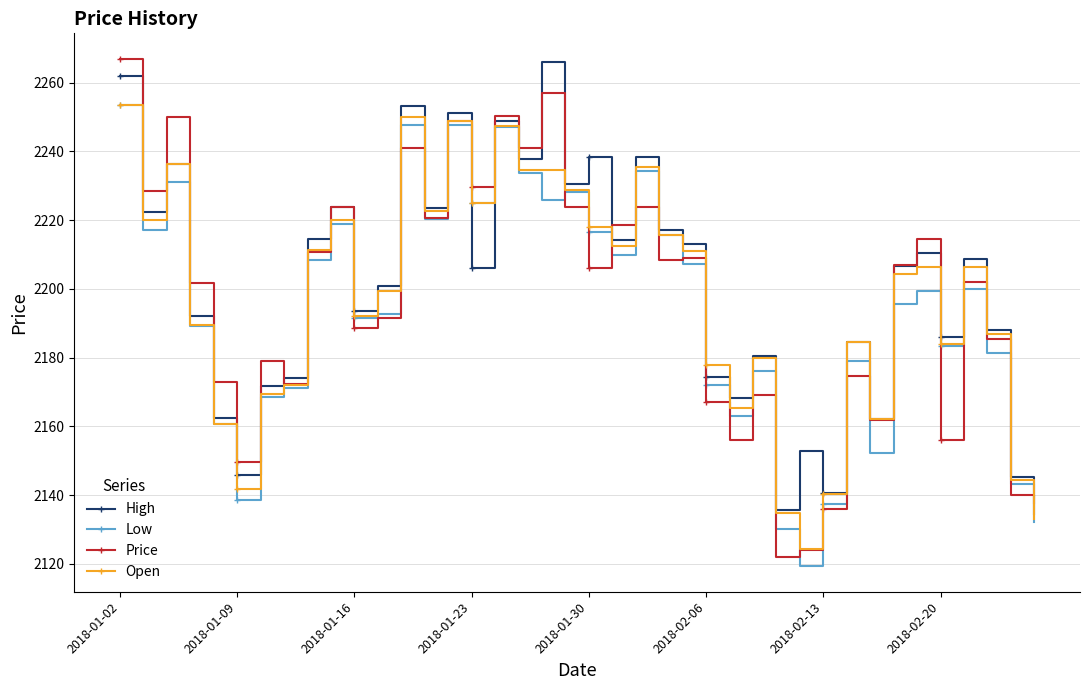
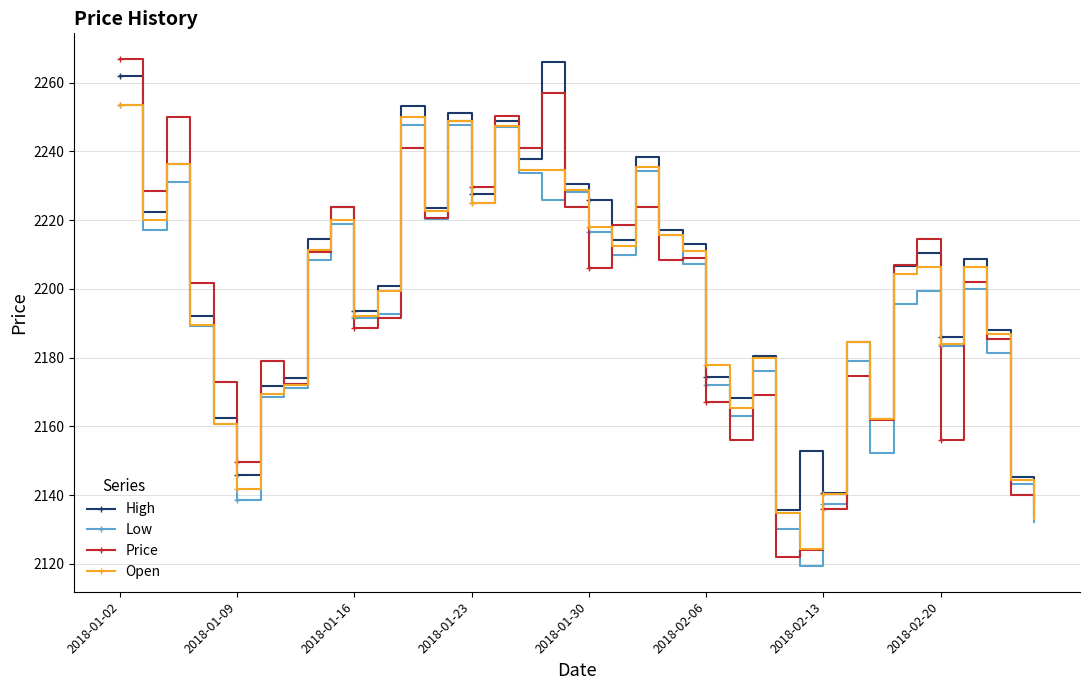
  {
    "High": {
      "2018-01-02": 2262,
      "2018-01-09": 2146,
      "2018-01-16": 2194,
-     "2018-01-23": 2206,
-     "2018-01-30": 2238,
+     "2018-01-23": 2228,
+     "2018-01-30": 2226,
      "2018-02-06": 2175,
      "2018-02-20": 2186
    },
    "Low": {
      "2018-01-09": 2139,
      "2018-01-16": 2192,
      "2018-01-30": 2217,
      "2018-02-06": 2172,
      "2018-02-13": 2138,
      "2018-02-20": 2183
    },
    "Price": {
      "2018-01-02": 2267,
      "2018-01-09": 2150,
      "2018-01-16": 2189,
      "2018-01-23": 2230,
      "2018-01-30": 2206,
      "2018-02-06": 2167,
      "2018-02-13": 2136,
      "2018-02-20": 2156
    },
    "Open": {
      "2018-01-09": 2142,
      "2018-01-16": 2192,
      "2018-01-30": 2218,
      "2018-02-06": 2178,
      "2018-02-20": 2184
    }
  }
